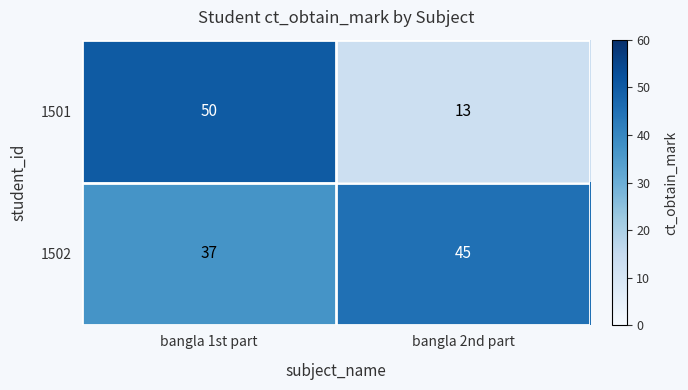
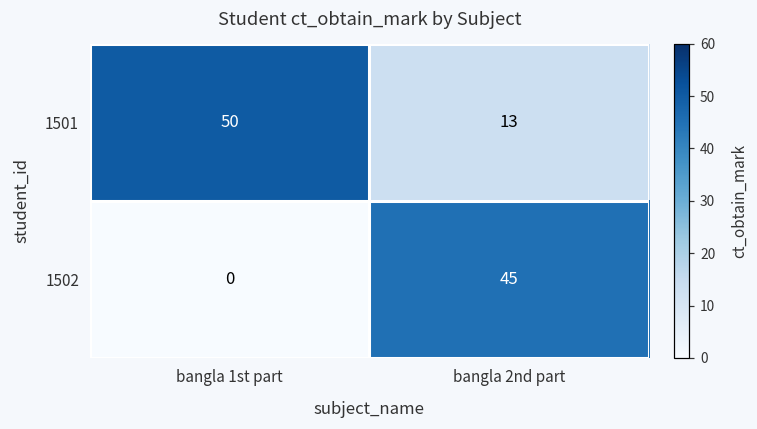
  {
    "1501": {
      "bangla 1st part": 50,
      "bangla 2nd part": 13
    },
    "1502": {
-     "bangla 1st part": 37,
+     "bangla 1st part": 0,
      "bangla 2nd part": 45
    }
  }
